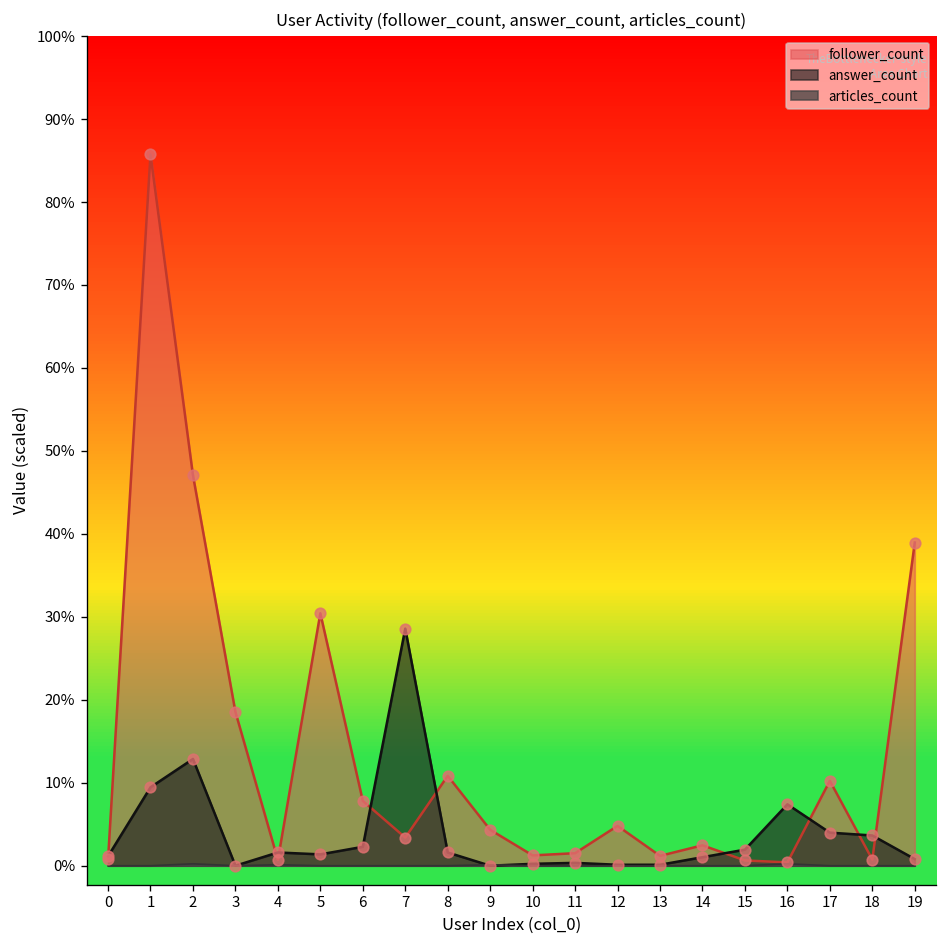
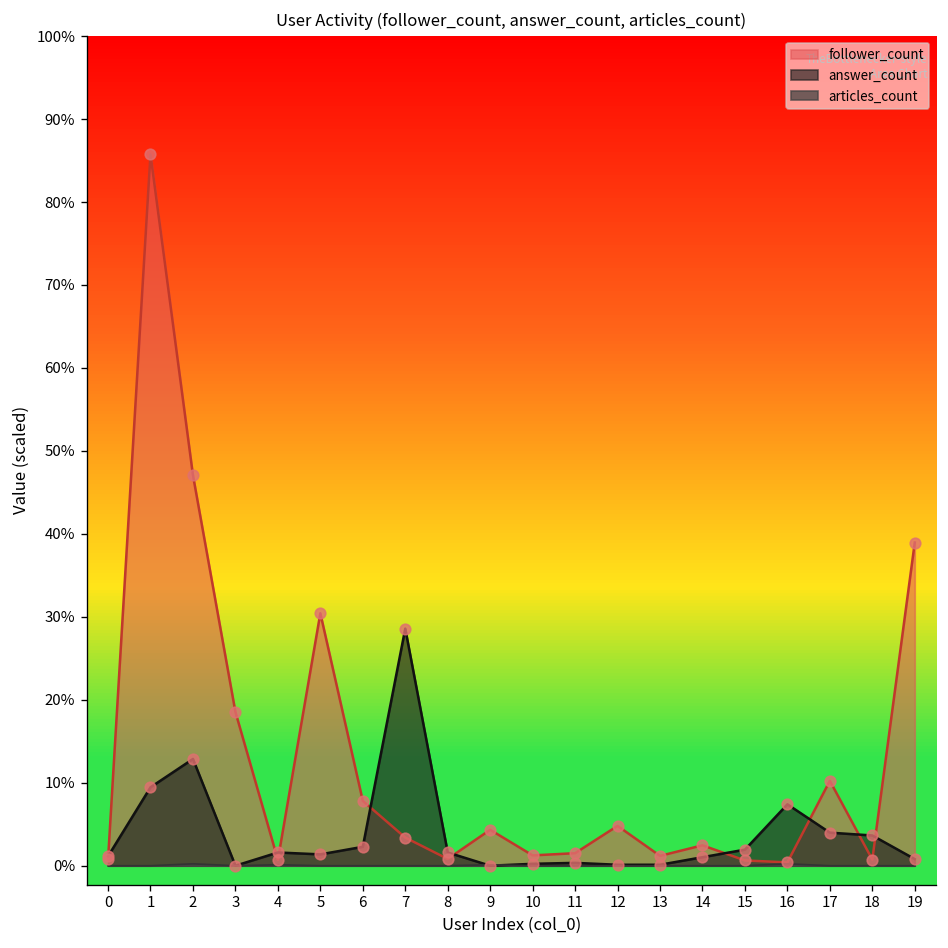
  {
    "follower_count": {
      "0": "1%",
      "1": "86%",
      "2": "47%",
      "3": "19%",
      "4": "1%",
      "5": "30%",
      "6": "8%",
      "7": "3%",
-     "8": "11%",
+     "8": "1%",
      "9": "4%",
      "10": "1%",
      "11": "2%",
      "12": "5%",
      "13": "1%",
      "14": "2%",
      "15": "1%",
      "17": "10%",
      "18": "1%",
      "19": "39%"
    }
  }
